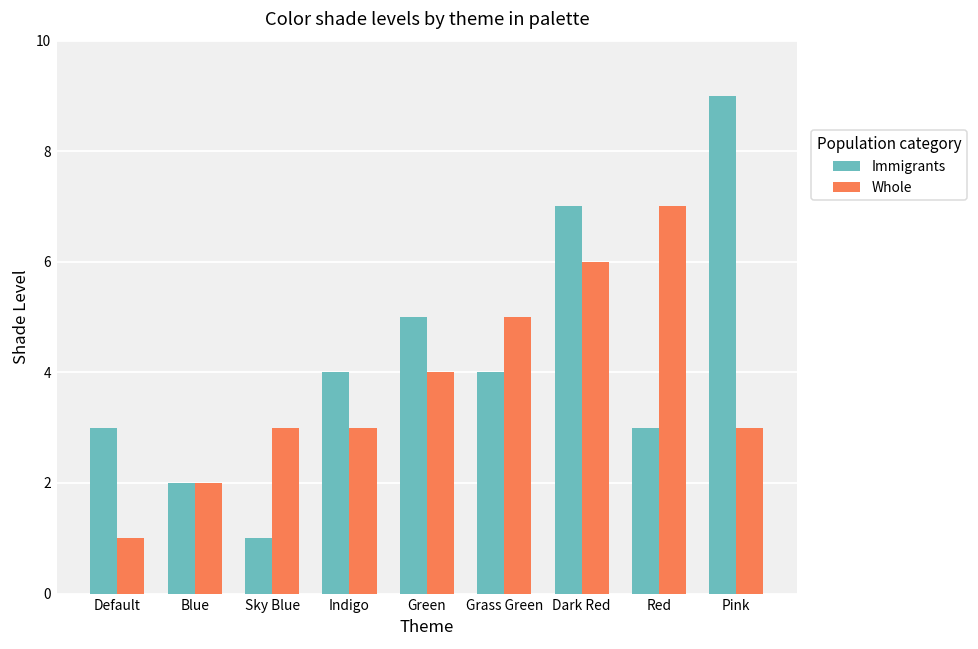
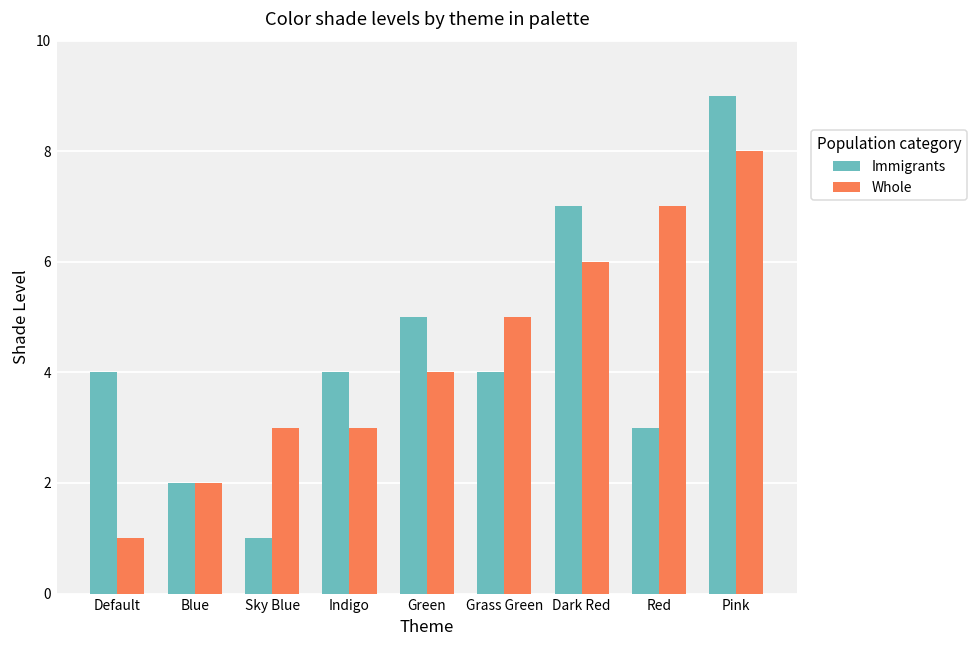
  {
    "Immigrants": {
-     "Default": 3,
+     "Default": 4,
      "Blue": 2,
      "Sky Blue": 1,
      "Indigo": 4,
      "Green": 5,
      "Grass Green": 4,
      "Dark Red": 7,
      "Red": 3,
      "Pink": 9
    },
    "Whole": {
      "Default": 1,
      "Blue": 2,
      "Sky Blue": 3,
      "Indigo": 3,
      "Green": 4,
      "Grass Green": 5,
      "Dark Red": 6,
      "Red": 7,
-     "Pink": 3
+     "Pink": 8
    }
  }
